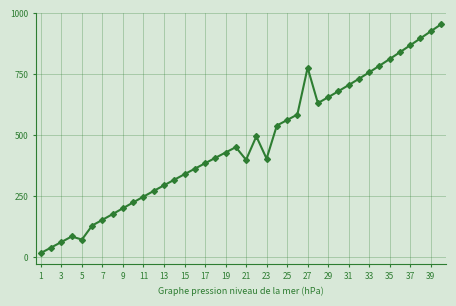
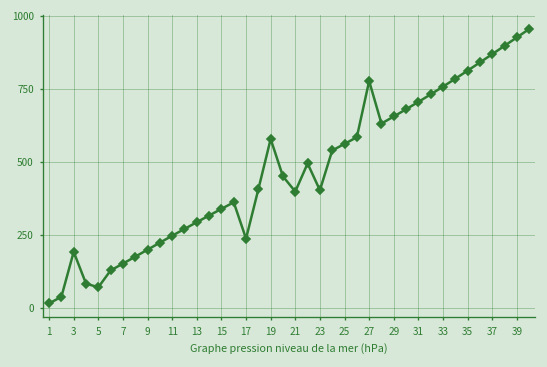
  {
    "1": 20,
-   "3": 60,
+   "3": 190,
    "5": 70,
    "7": 150,
    "9": 200,
    "11": 250,
    "13": 290,
    "15": 340,
-   "17": 380,
-   "19": 430,
+   "17": 240,
+   "19": 580,
    "21": 400,
    "23": 400,
    "25": 560,
    "27": 780,
    "29": 660,
    "31": 710,
    "33": 760,
    "35": 810,
    "37": 870,
    "39": 930
  }
